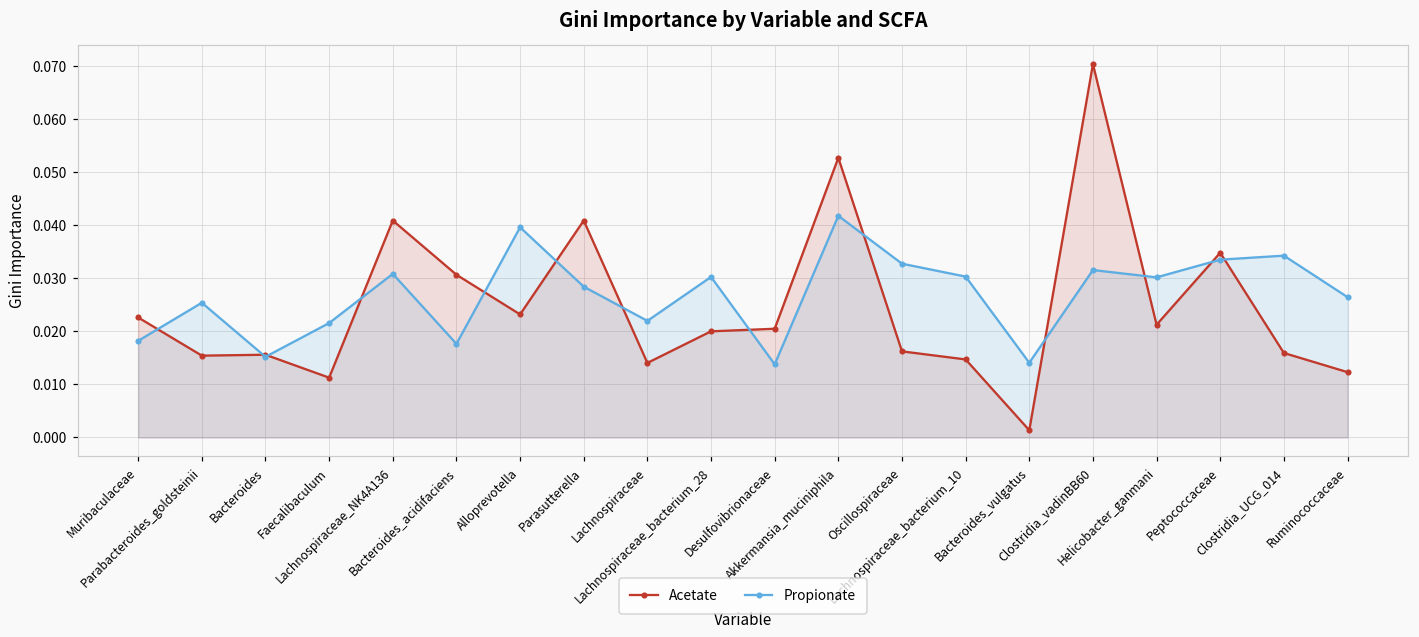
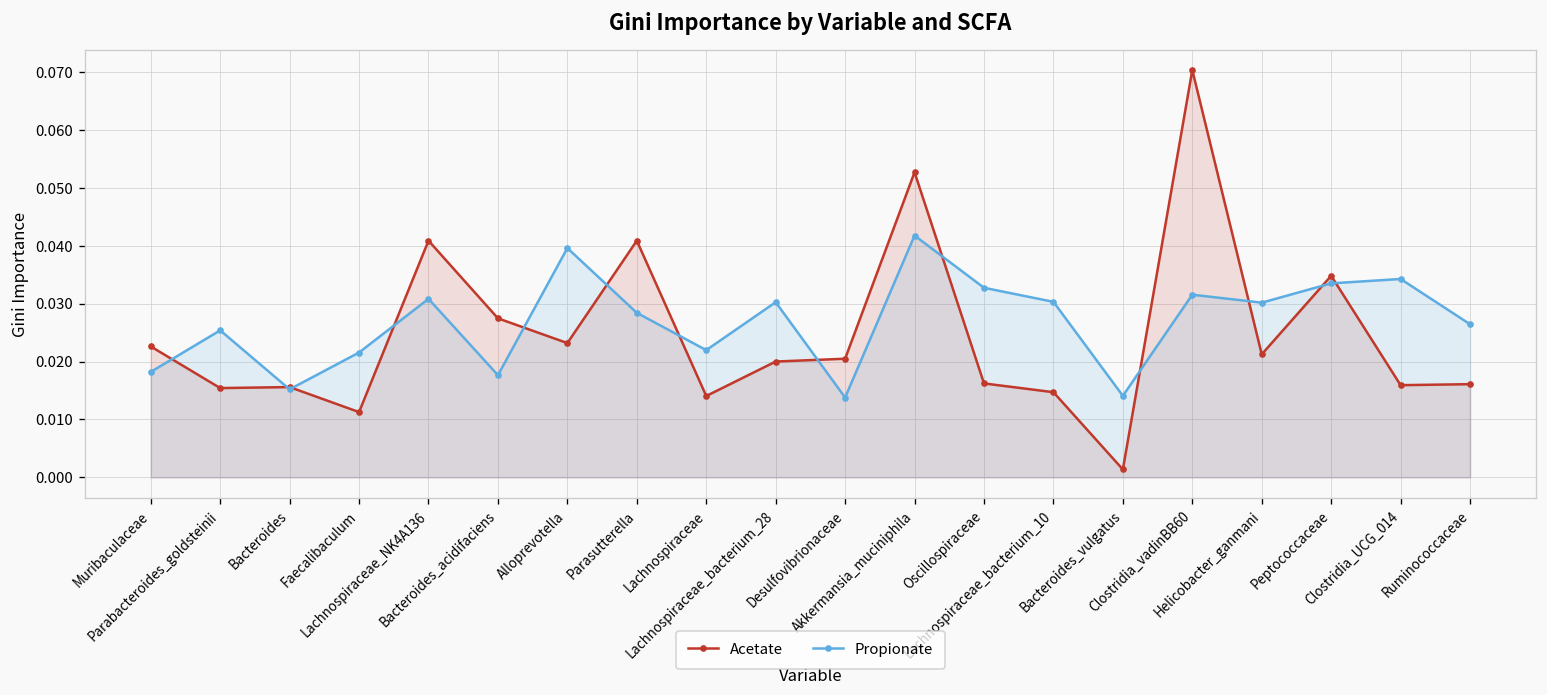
  {
    "Acetate": {
      "Muribaculaceae": 0.023,
      "Parabacteroides_goldsteinii": 0.015,
      "Faecalibaculum": 0.011,
      "Lachnospiraceae_NK4A136": 0.041,
-     "Bacteroides_acidifaciens": 0.031,
+     "Bacteroides_acidifaciens": 0.027,
      "Alloprevotella": 0.023,
      "Parasutterella": 0.041,
      "Lachnospiraceae": 0.014,
      "Lachnospiraceae_bacterium_28": 0.020,
      "Desulfovibrionaceae": 0.020,
      "Akkermansia_muciniphila": 0.053,
      "Oscillospiraceae": 0.016,
      "Lachnospiraceae_bacterium_10": 0.015,
      "Bacteroides_vulgatus": 0.001,
      "Clostridia_vadinBB60": 0.070,
      "Helicobacter_ganmani": 0.021,
      "Peptococcaceae": 0.035,
      "Clostridia_UCG_014": 0.016,
-     "Ruminococcaceae": 0.012
+     "Ruminococcaceae": 0.016
    },
    "Propionate": {
      "Muribaculaceae": 0.018,
      "Parabacteroides_goldsteinii": 0.025,
      "Faecalibaculum": 0.022,
      "Lachnospiraceae_NK4A136": 0.031,
      "Bacteroides_acidifaciens": 0.018,
      "Alloprevotella": 0.040,
      "Parasutterella": 0.028,
      "Lachnospiraceae": 0.022,
      "Lachnospiraceae_bacterium_28": 0.030,
      "Desulfovibrionaceae": 0.014,
      "Akkermansia_muciniphila": 0.042,
      "Oscillospiraceae": 0.033,
      "Lachnospiraceae_bacterium_10": 0.030,
      "Bacteroides_vulgatus": 0.014,
      "Clostridia_vadinBB60": 0.032,
      "Helicobacter_ganmani": 0.030,
      "Peptococcaceae": 0.034,
      "Clostridia_UCG_014": 0.034,
      "Ruminococcaceae": 0.026
    }
  }
